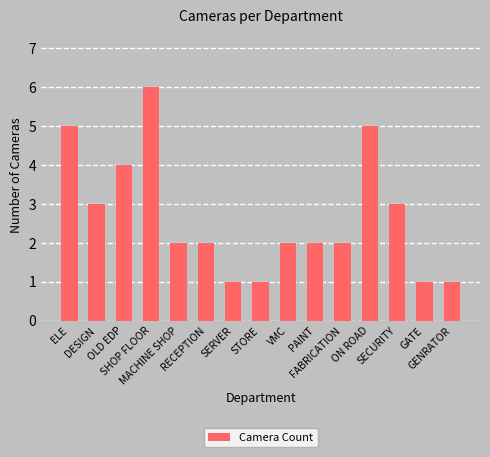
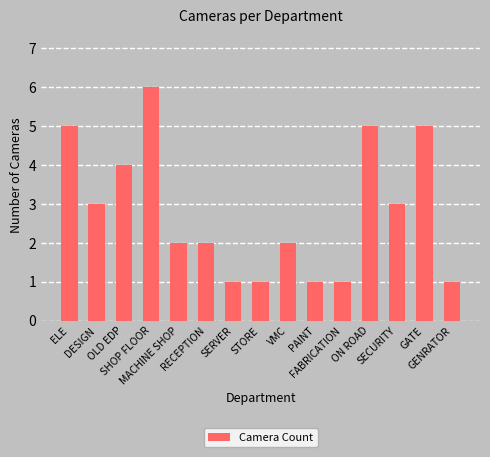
  {
    "ELE": 5,
    "DESIGN": 3,
    "OLD EDP": 4,
    "SHOP FLOOR": 6,
    "MACHINE SHOP": 2,
    "RECEPTION": 2,
    "SERVER": 1,
    "STORE": 1,
    "VMC": 2,
-   "PAINT": 2,
-   "FABRICATION": 2,
+   "PAINT": 1,
+   "FABRICATION": 1,
    "ON ROAD": 5,
    "SECURITY": 3,
-   "GATE": 1,
+   "GATE": 5,
    "GENRATOR": 1
  }
